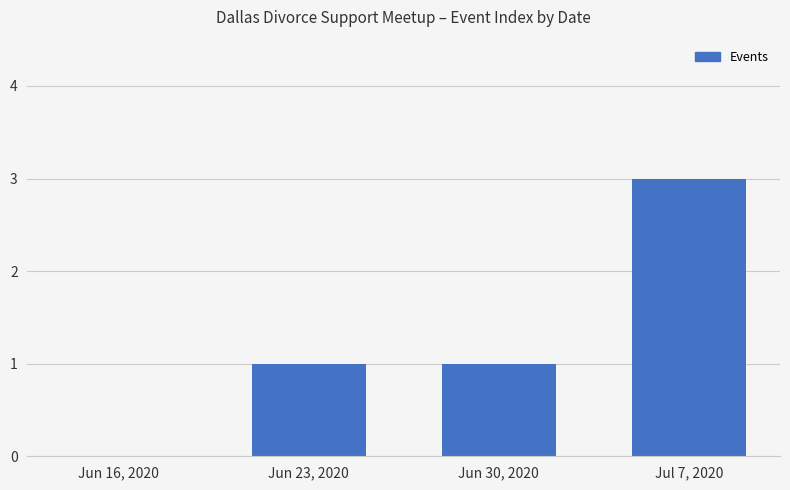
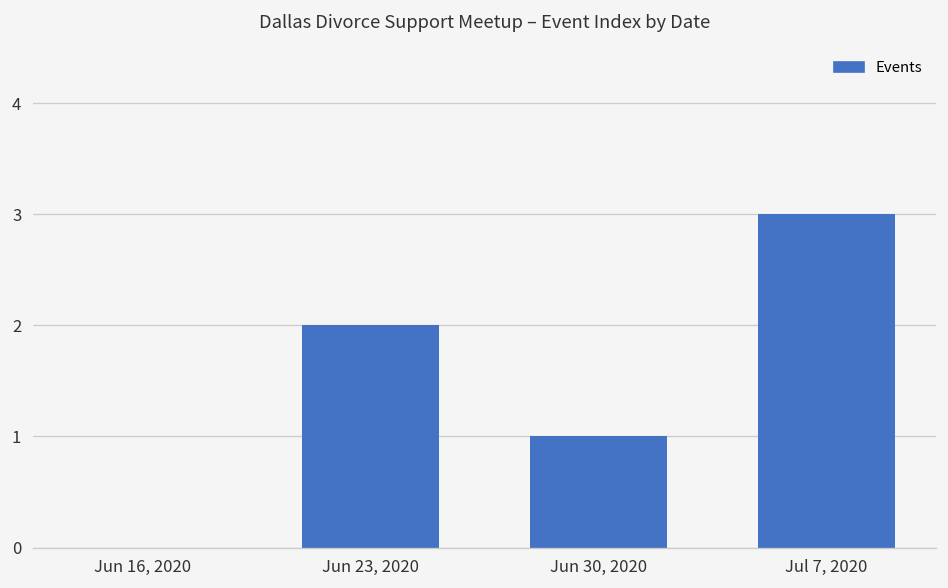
  {
    "Jun 16, 2020": 0,
-   "Jun 23, 2020": 1,
+   "Jun 23, 2020": 2,
    "Jun 30, 2020": 1,
    "Jul 7, 2020": 3
  }
